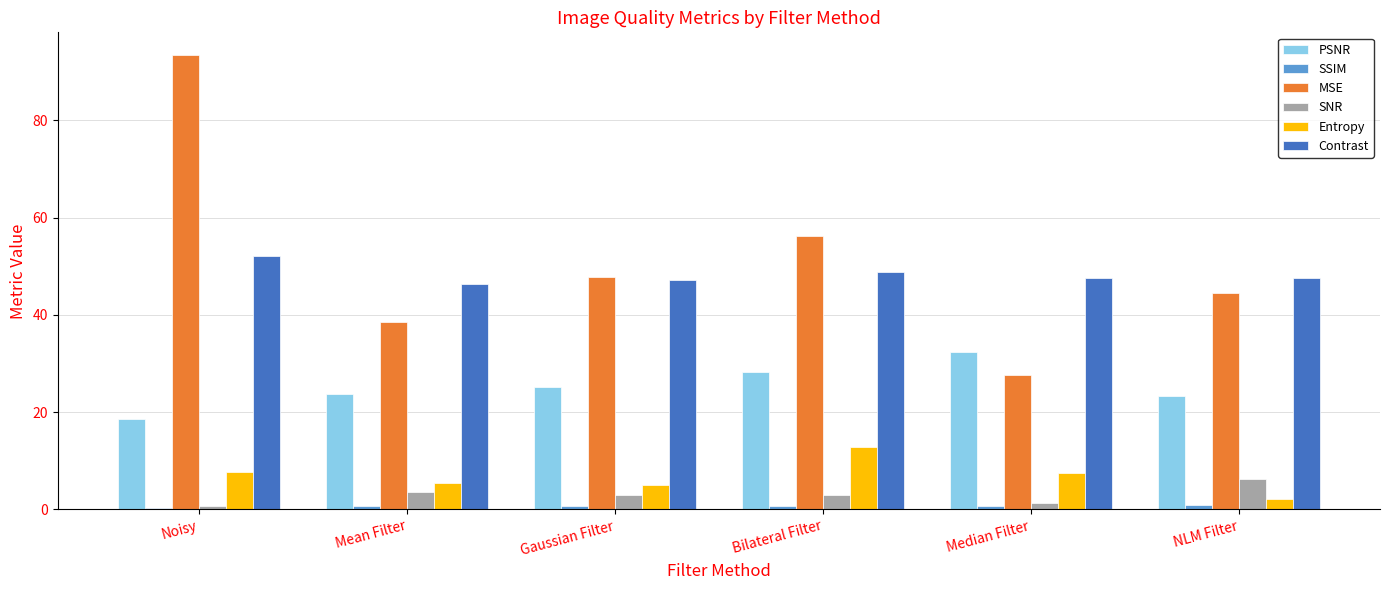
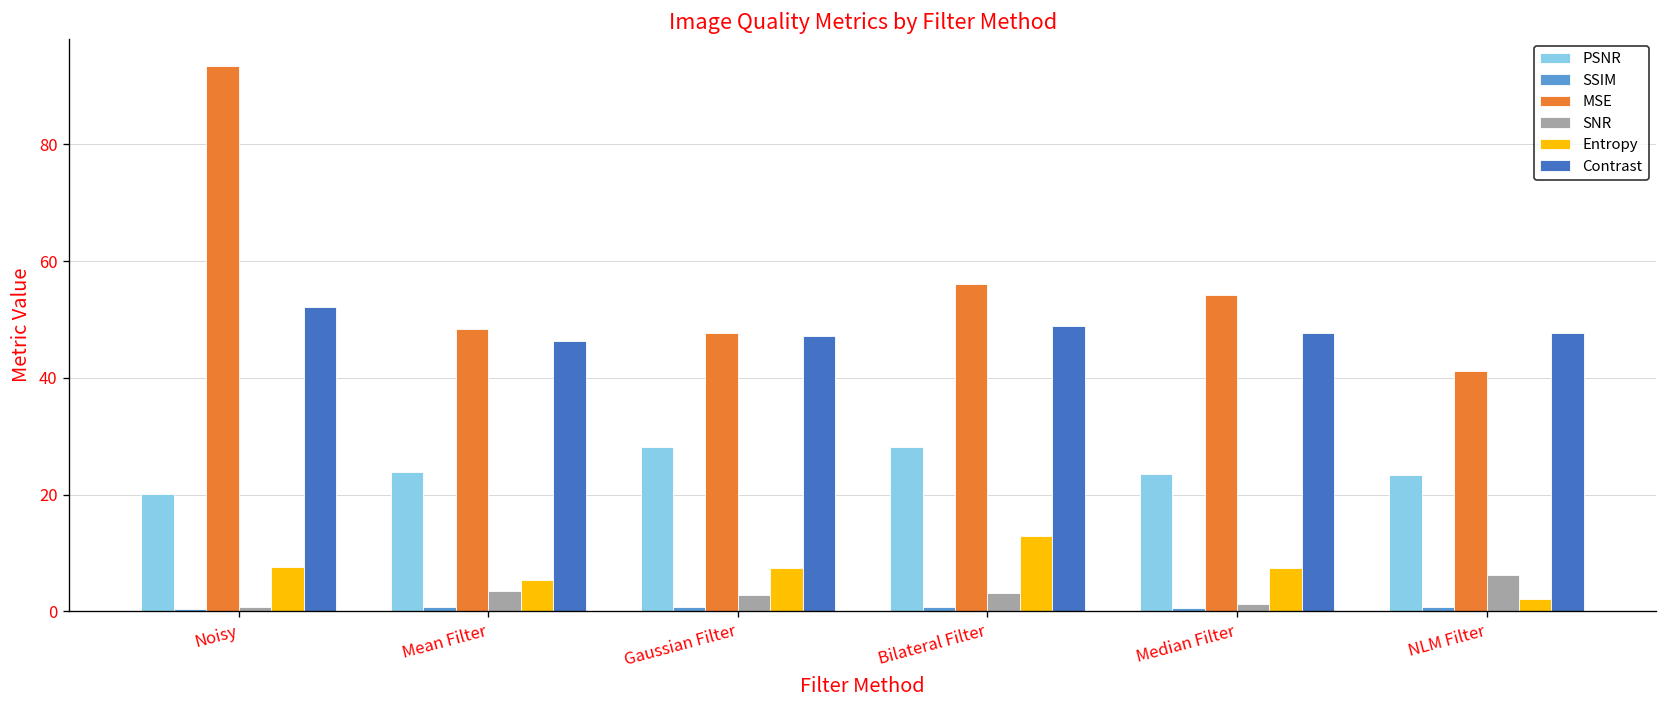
  {
    "PSNR": {
-     "Noisy": 19,
+     "Noisy": 20,
      "Mean Filter": 24,
-     "Gaussian Filter": 25,
+     "Gaussian Filter": 28,
      "Bilateral Filter": 28,
-     "Median Filter": 32,
+     "Median Filter": 24,
      "NLM Filter": 23
    },
    "MSE": {
      "Noisy": 93,
-     "Mean Filter": 38,
+     "Mean Filter": 48,
      "Gaussian Filter": 48,
      "Bilateral Filter": 56,
-     "Median Filter": 28,
-     "NLM Filter": 44
+     "Median Filter": 54,
+     "NLM Filter": 41
    },
    "SNR": {
      "Noisy": 1,
      "Mean Filter": 4,
      "Gaussian Filter": 3,
      "Bilateral Filter": 3,
      "Median Filter": 1,
      "NLM Filter": 6
    },
    "Entropy": {
      "Noisy": 8,
      "Mean Filter": 5,
-     "Gaussian Filter": 5,
+     "Gaussian Filter": 7,
      "Bilateral Filter": 13,
      "Median Filter": 7,
      "NLM Filter": 2
    }
  }
